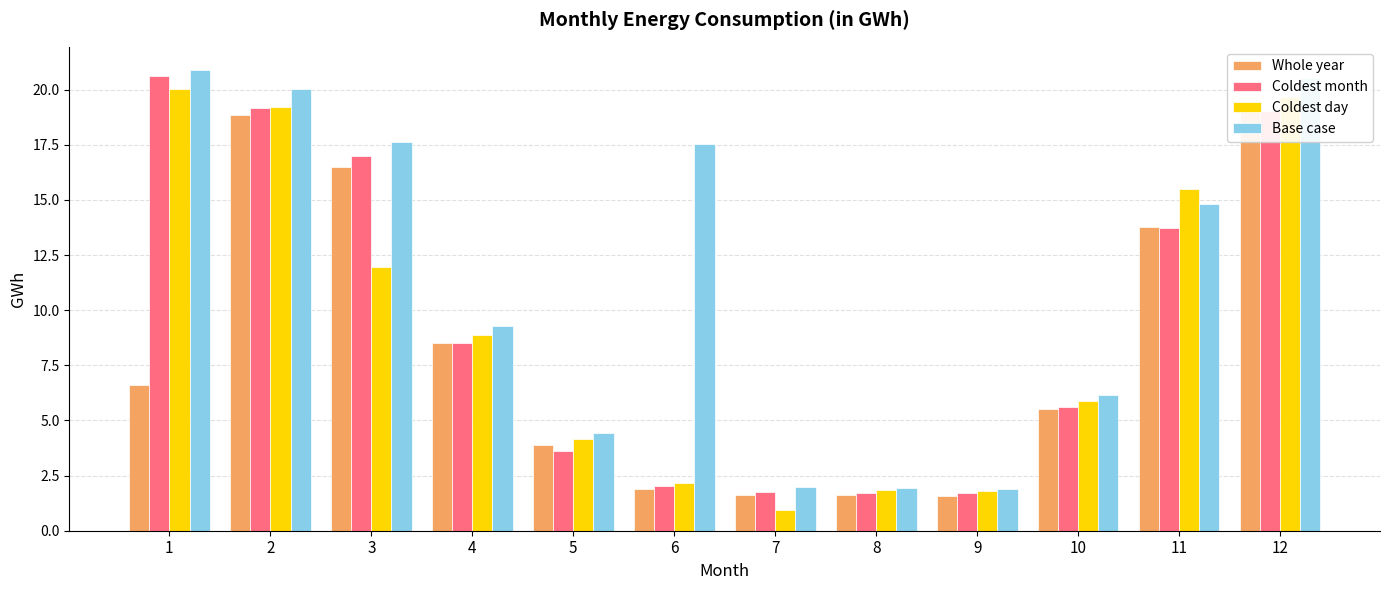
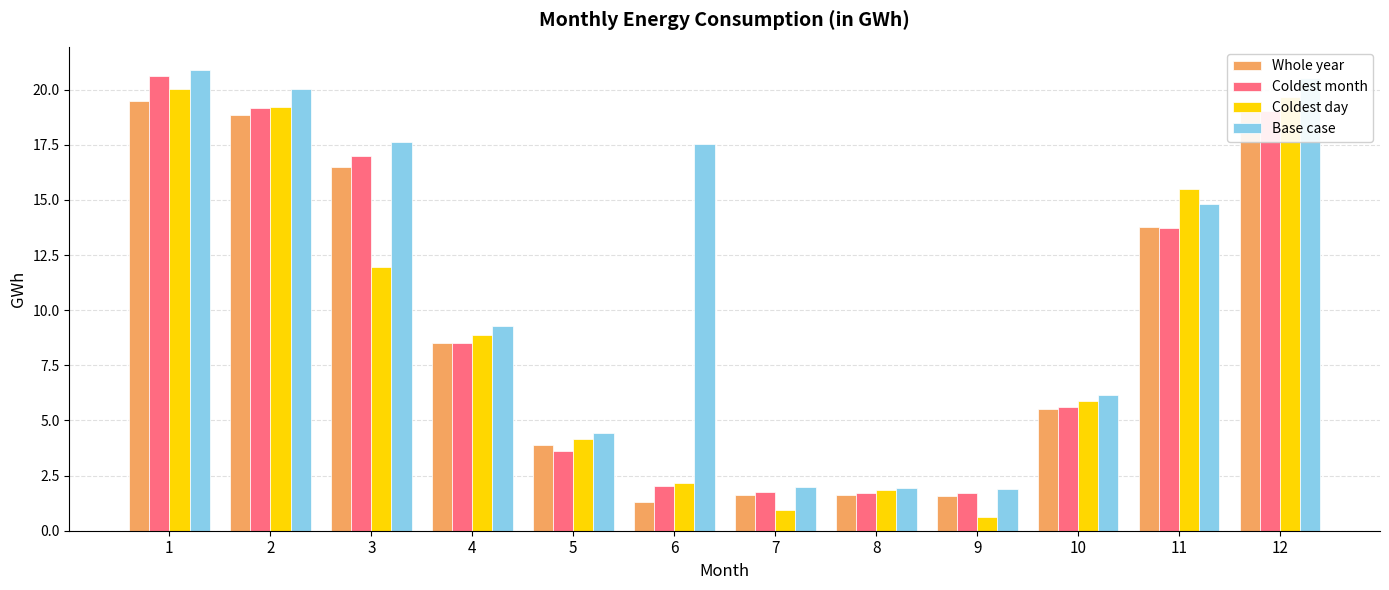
  {
    "Whole year": {
-     "1": 6.6,
+     "1": 19.5,
      "2": 18.8,
      "3": 16.5,
      "4": 8.5,
      "5": 3.9,
-     "6": 1.9,
+     "6": 1.3,
      "7": 1.6,
      "8": 1.6,
      "9": 1.6,
      "10": 5.5,
      "11": 13.8
    },
    "Coldest month": {
      "1": 20.6,
      "2": 19.2,
      "3": 17.0,
      "4": 8.5,
      "5": 3.6,
      "6": 2.0,
      "7": 1.8,
      "8": 1.7,
      "9": 1.7,
      "10": 5.6,
      "11": 13.7
    },
    "Coldest day": {
      "1": 20.0,
      "2": 19.2,
      "3": 12.0,
      "4": 8.9,
      "5": 4.2,
      "6": 2.2,
      "7": 0.9,
      "8": 1.9,
-     "9": 1.8,
+     "9": 0.6,
      "10": 5.9,
      "11": 15.5
    },
    "Base case": {
      "1": 20.9,
      "2": 20.0,
      "3": 17.6,
      "4": 9.3,
      "5": 4.4,
      "6": 17.5,
      "7": 2.0,
      "8": 1.9,
      "9": 1.9,
      "10": 6.2,
      "11": 14.8
    }
  }
